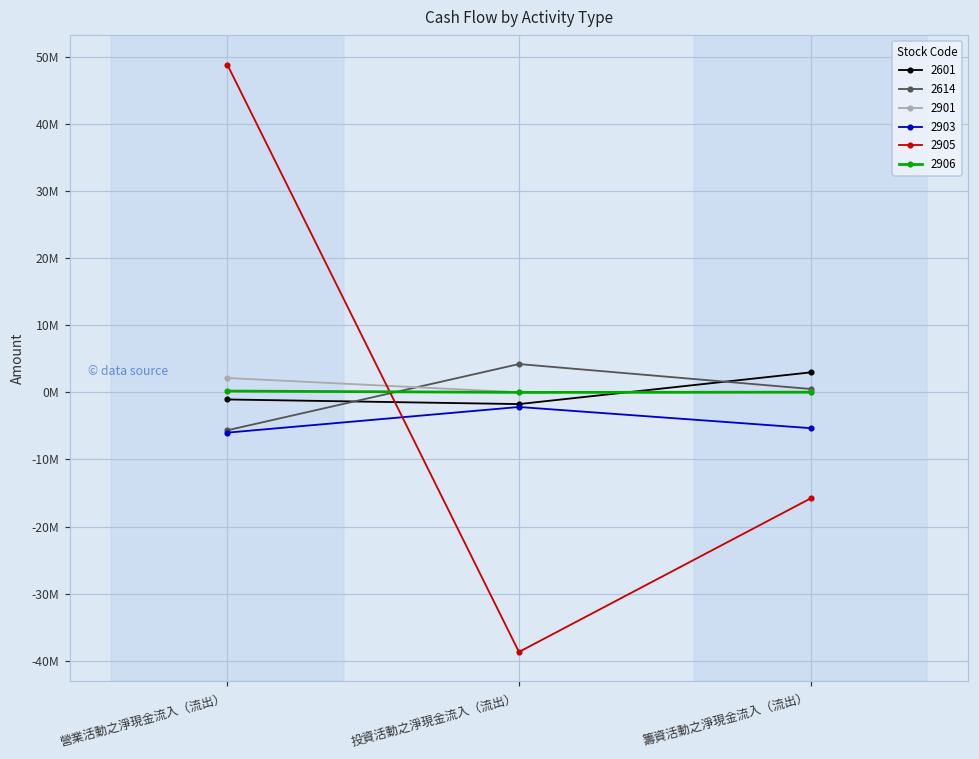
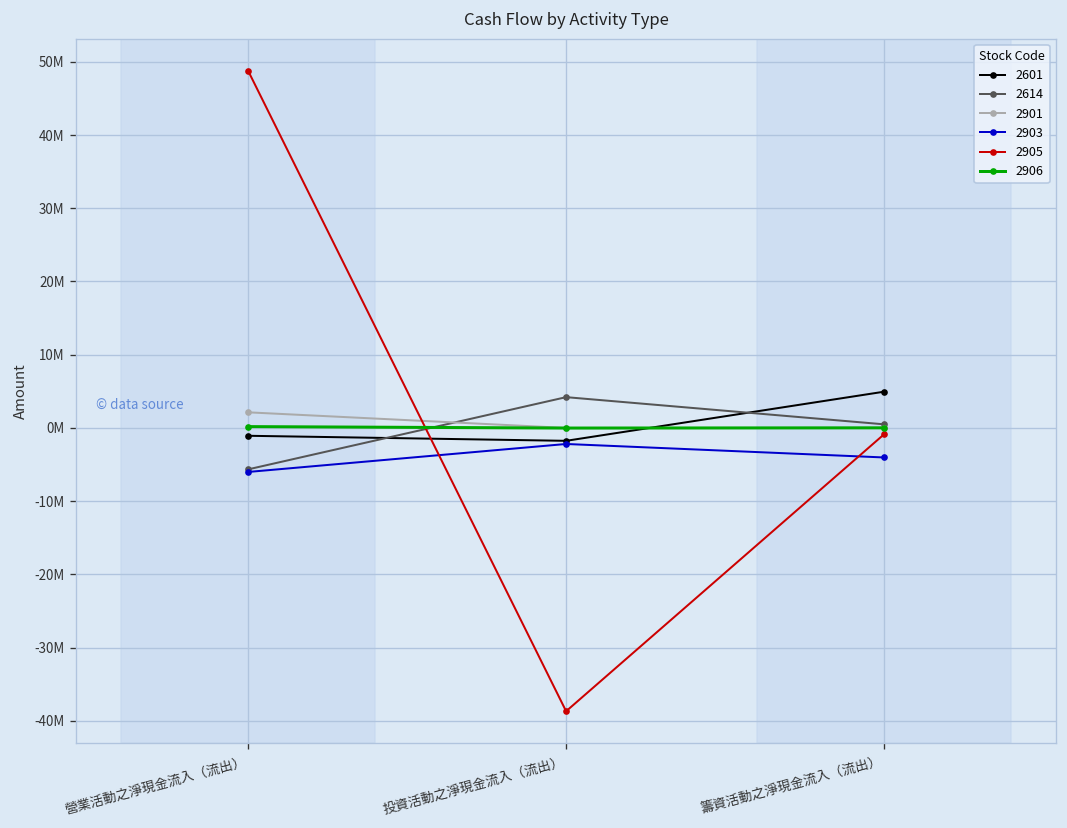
  {
    "2601": {
      "營業活動之淨現金流入（流出）": -1000000,
      "投資活動之淨現金流入（流出）": -2000000,
-     "籌資活動之淨現金流入（流出）": 3000000
+     "籌資活動之淨現金流入（流出）": 5000000
    },
    "2614": {
      "投資活動之淨現金流入（流出）": 4000000,
      "籌資活動之淨現金流入（流出）": 0
    },
    "2901": {
      "營業活動之淨現金流入（流出）": 2000000
    },
    "2903": {
      "投資活動之淨現金流入（流出）": -2000000,
-     "籌資活動之淨現金流入（流出）": -5000000
+     "籌資活動之淨現金流入（流出）": -4000000
    },
    "2905": {
      "營業活動之淨現金流入（流出）": 49000000,
      "投資活動之淨現金流入（流出）": -39000000,
-     "籌資活動之淨現金流入（流出）": -16000000
+     "籌資活動之淨現金流入（流出）": -1000000
    },
    "2906": {
      "營業活動之淨現金流入（流出）": 0
    }
  }
